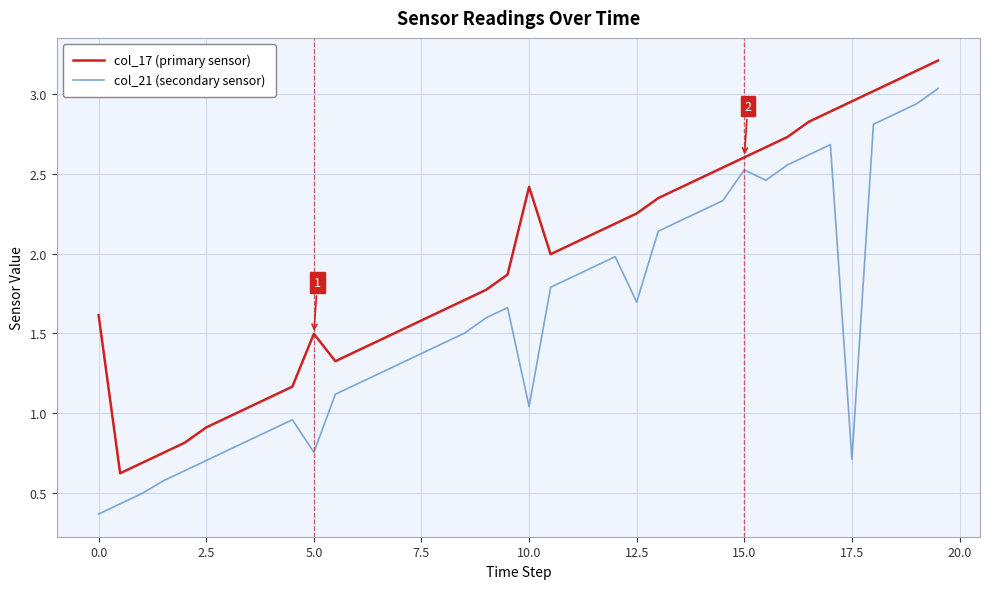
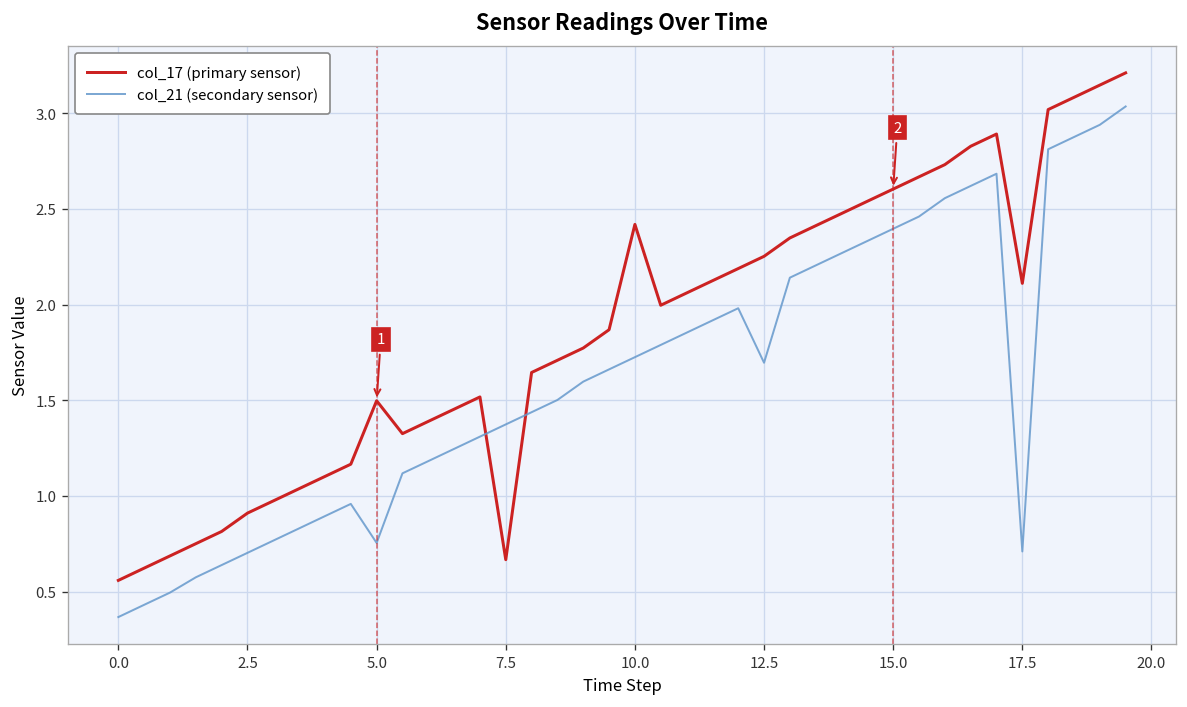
  {
    "col_17 (primary sensor)": {
-     "0.0": 1.61,
+     "0.0": 0.56,
      "2.5": 0.91,
-     "7.5": 1.58,
+     "7.5": 0.67,
      "10.0": 2.42,
      "12.5": 2.25,
-     "17.5": 2.95
+     "17.5": 2.11
    },
    "col_21 (secondary sensor)": {
      "0.0": 0.37,
      "2.5": 0.70,
      "5.0": 0.75,
      "7.5": 1.37,
-     "10.0": 1.04,
+     "10.0": 1.72,
      "12.5": 1.70,
-     "15.0": 2.52,
+     "15.0": 2.40,
      "17.5": 0.71
    }
  }
